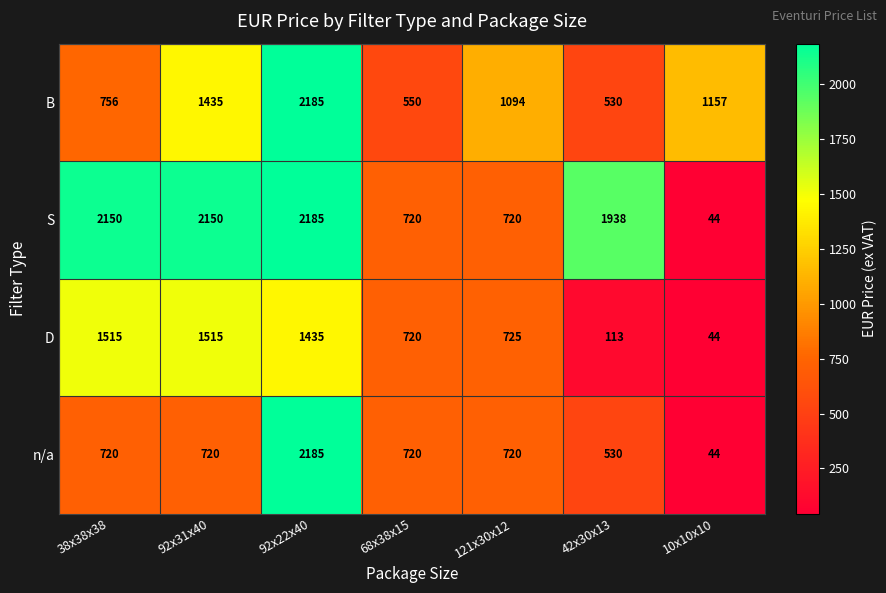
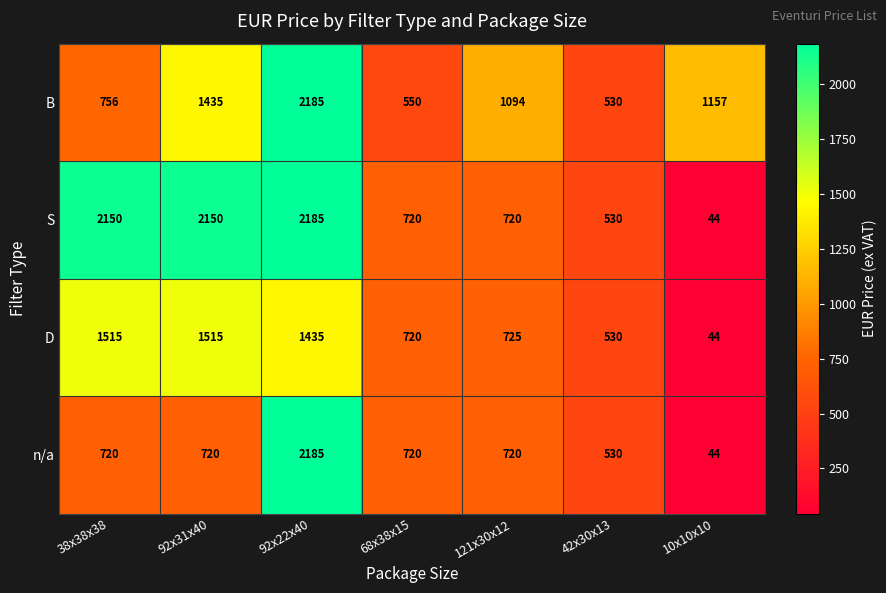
  {
    "B": {
      "38x38x38": 756,
      "92x31x40": 1435,
      "92x22x40": 2185,
      "68x38x15": 550,
      "121x30x12": 1094,
      "42x30x13": 530,
      "10x10x10": 1157
    },
    "S": {
      "38x38x38": 2150,
      "92x31x40": 2150,
      "92x22x40": 2185,
      "68x38x15": 720,
      "121x30x12": 720,
-     "42x30x13": 1938,
+     "42x30x13": 530,
      "10x10x10": 44
    },
    "D": {
      "38x38x38": 1515,
      "92x31x40": 1515,
      "92x22x40": 1435,
      "68x38x15": 720,
      "121x30x12": 725,
-     "42x30x13": 113,
+     "42x30x13": 530,
      "10x10x10": 44
    },
    "n/a": {
      "38x38x38": 720,
      "92x31x40": 720,
      "92x22x40": 2185,
      "68x38x15": 720,
      "121x30x12": 720,
      "42x30x13": 530,
      "10x10x10": 44
    }
  }
